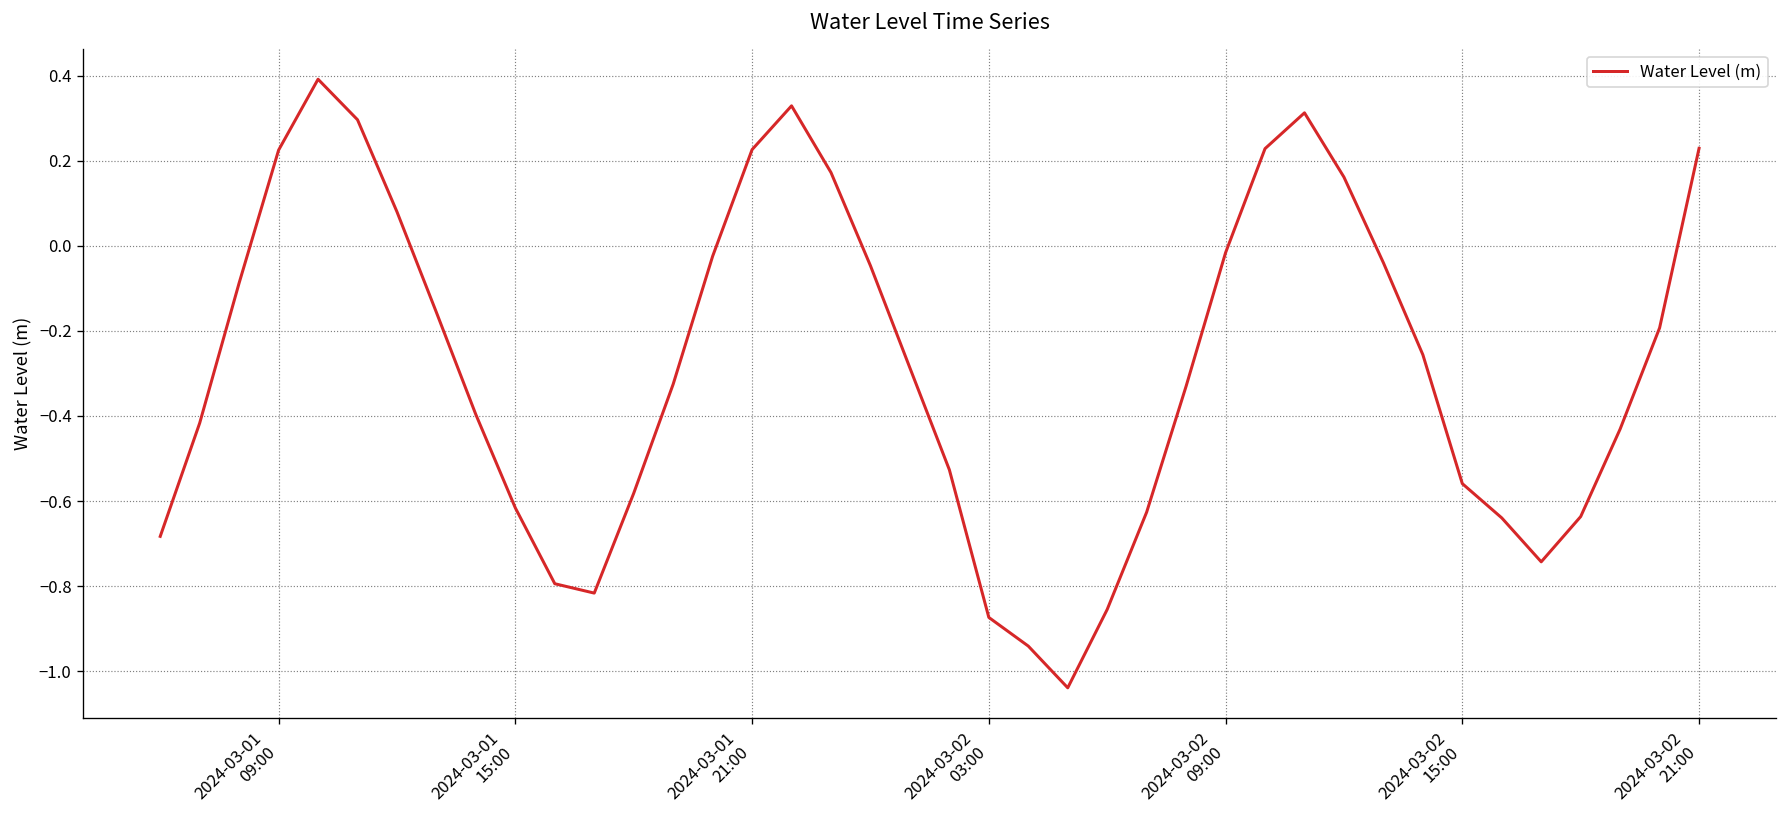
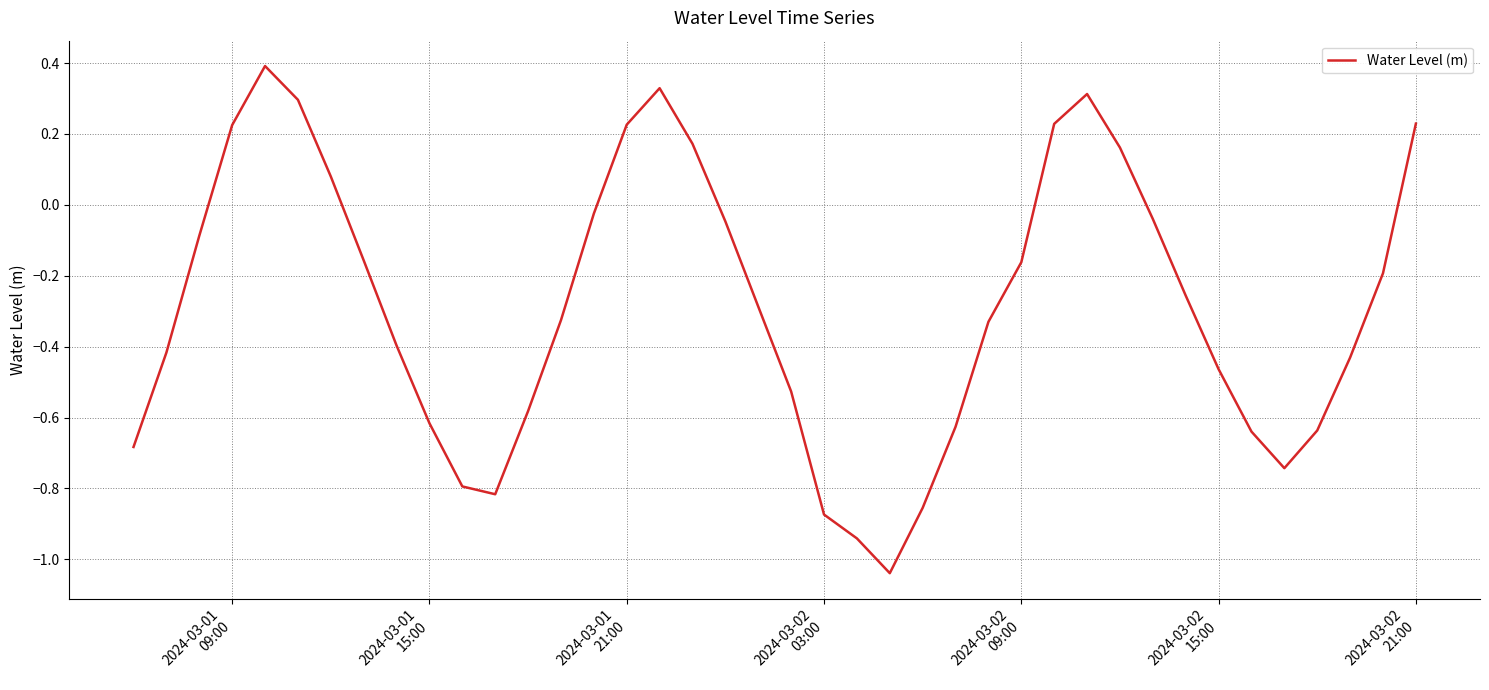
  {
    "2024-03-01 09:00": 0.22,
    "2024-03-01 15:00": -0.62,
    "2024-03-01 21:00": 0.23,
    "2024-03-02 03:00": -0.87,
-   "2024-03-02 09:00": -0.02,
-   "2024-03-02 15:00": -0.56,
+   "2024-03-02 09:00": -0.16,
+   "2024-03-02 15:00": -0.46,
    "2024-03-02 21:00": 0.23
  }
